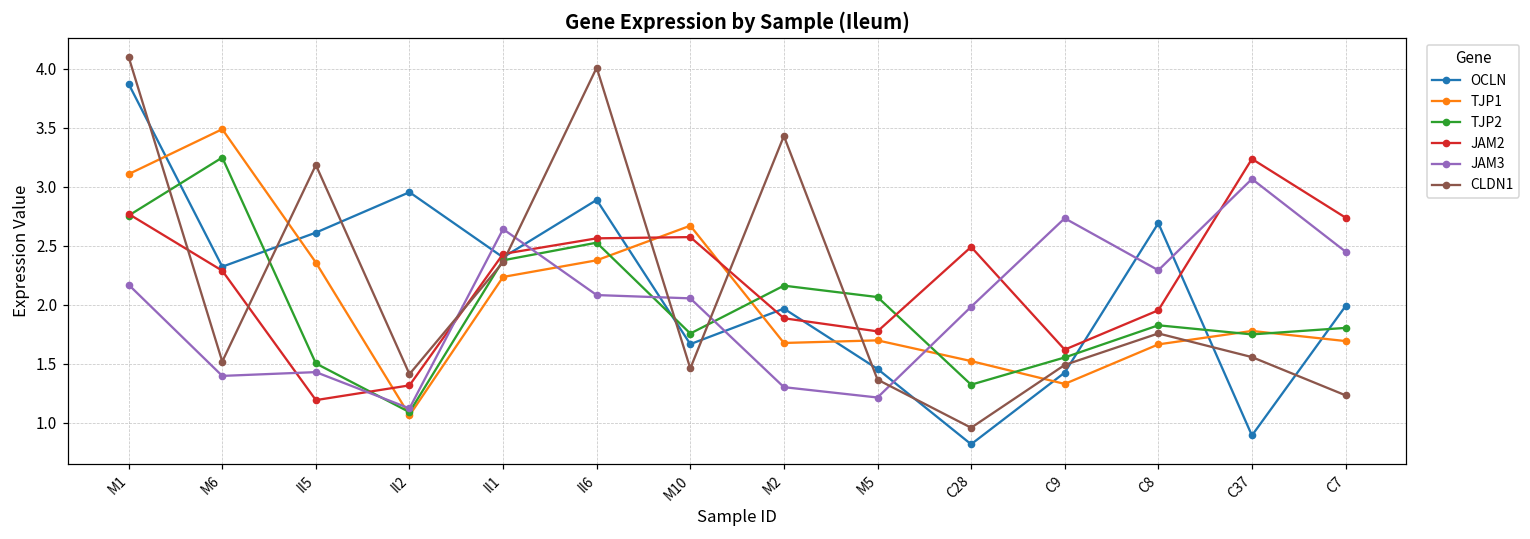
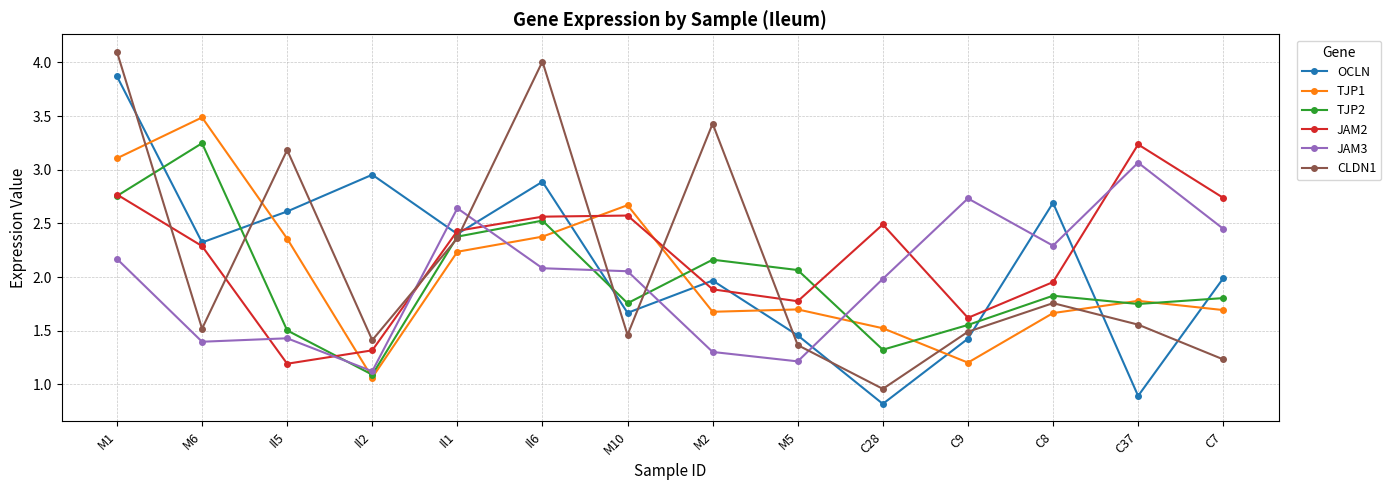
  {
    "OCLN": {
      "M1": 3.87,
      "M6": 2.32,
      "Il5": 2.61,
      "Il2": 2.95,
      "Il1": 2.40,
      "Il6": 2.89,
      "M10": 1.67,
      "M2": 1.97,
      "M5": 1.46,
      "C28": 0.82,
      "C9": 1.43,
      "C8": 2.69,
      "C37": 0.89,
      "C7": 1.99
    },
    "TJP1": {
      "M1": 3.11,
      "M6": 3.49,
      "Il5": 2.36,
      "Il2": 1.06,
      "Il1": 2.24,
      "Il6": 2.38,
      "M10": 2.67,
      "M2": 1.68,
      "M5": 1.70,
      "C28": 1.52,
-     "C9": 1.33,
+     "C9": 1.20,
      "C8": 1.66,
      "C37": 1.78,
      "C7": 1.69
    },
    "TJP2": {
      "M6": 3.25,
      "Il5": 1.50,
      "Il2": 1.09,
      "Il6": 2.53,
      "M10": 1.76,
      "M2": 2.16,
      "M5": 2.07,
      "C28": 1.32,
      "C9": 1.55,
      "C8": 1.83,
      "C37": 1.75,
      "C7": 1.80
    },
    "JAM2": {
      "M6": 2.29,
      "Il5": 1.19,
      "Il2": 1.32,
      "Il1": 2.43,
      "Il6": 2.56,
      "M10": 2.57,
      "M2": 1.89,
      "M5": 1.78,
      "C28": 2.49,
      "C9": 1.62,
      "C8": 1.95,
      "C37": 3.24,
      "C7": 2.74
    },
    "JAM3": {
      "M1": 2.17,
      "M6": 1.40,
      "Il5": 1.43,
      "Il2": 1.12,
      "Il1": 2.64,
      "Il6": 2.08,
      "M10": 2.05,
      "M2": 1.30,
      "M5": 1.22,
      "C28": 1.98,
      "C9": 2.73,
      "C8": 2.29,
      "C37": 3.07,
      "C7": 2.45
    },
    "CLDN1": {
      "M1": 4.10,
      "M6": 1.52,
      "Il5": 3.18,
      "Il2": 1.41,
      "Il6": 4.01,
      "M10": 1.46,
      "M2": 3.43,
      "M5": 1.37,
      "C28": 0.96,
      "C9": 1.49,
      "C8": 1.76,
      "C37": 1.56,
      "C7": 1.23
    }
  }
